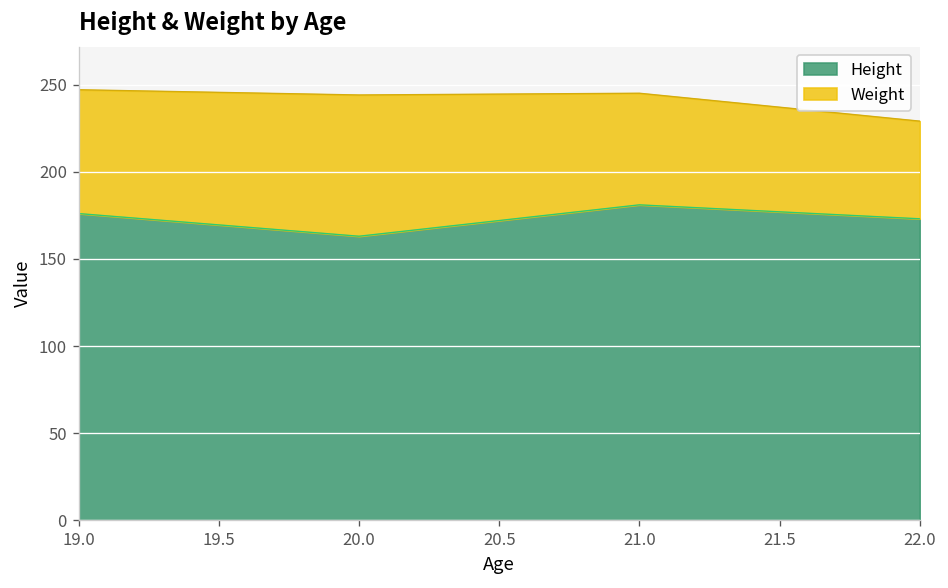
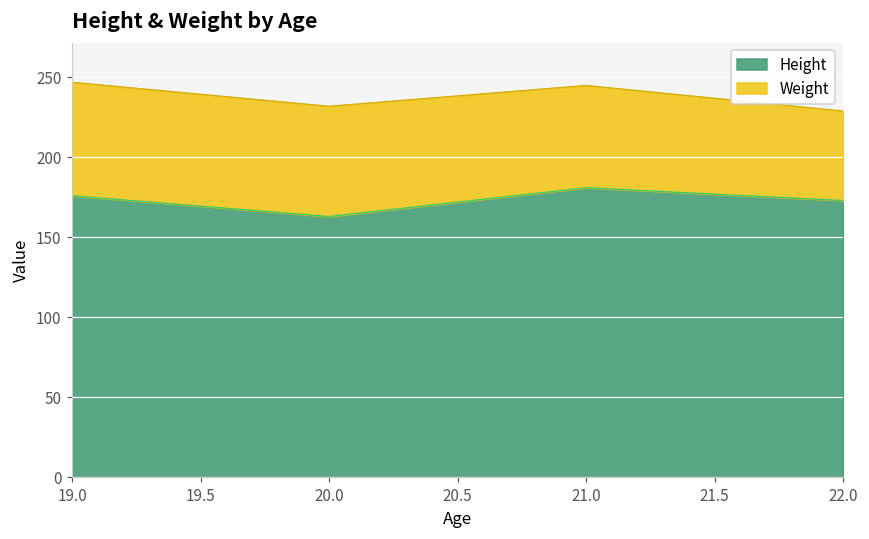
  {
    "Height": {
      "19.0": 176,
      "20.0": 163,
      "21.0": 181,
      "22.0": 173
    },
    "Weight": {
      "19.0": 71,
-     "20.0": 81,
+     "20.0": 69,
      "21.0": 64,
      "22.0": 56
    }
  }
